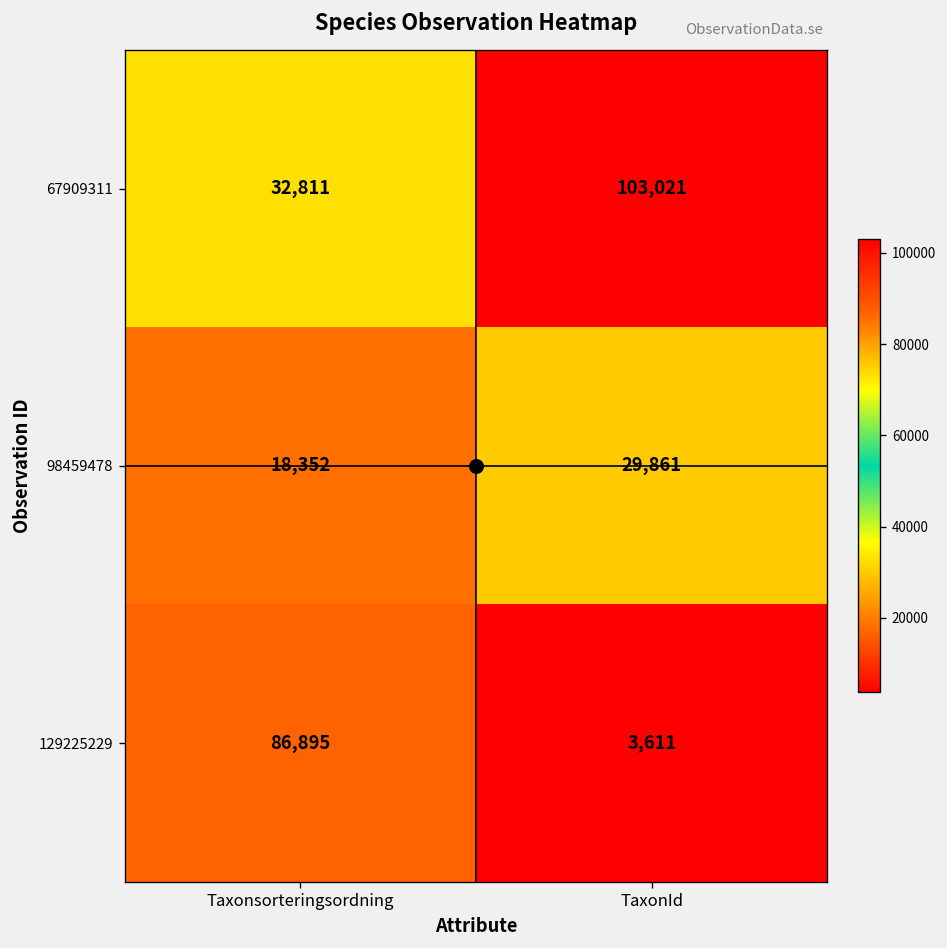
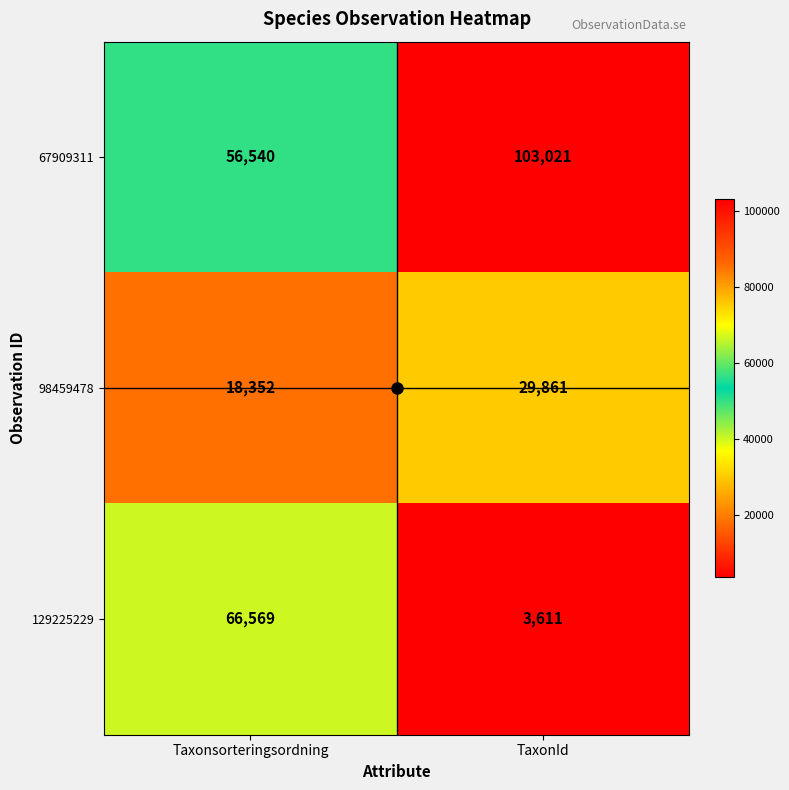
  {
    "67909311": {
-     "Taxonsorteringsordning": "32,811",
+     "Taxonsorteringsordning": "56,540",
      "TaxonId": "103,021"
    },
    "98459478": {
      "Taxonsorteringsordning": "18,352",
      "TaxonId": "29,861"
    },
    "129225229": {
-     "Taxonsorteringsordning": "86,895",
+     "Taxonsorteringsordning": "66,569",
      "TaxonId": "3,611"
    }
  }
